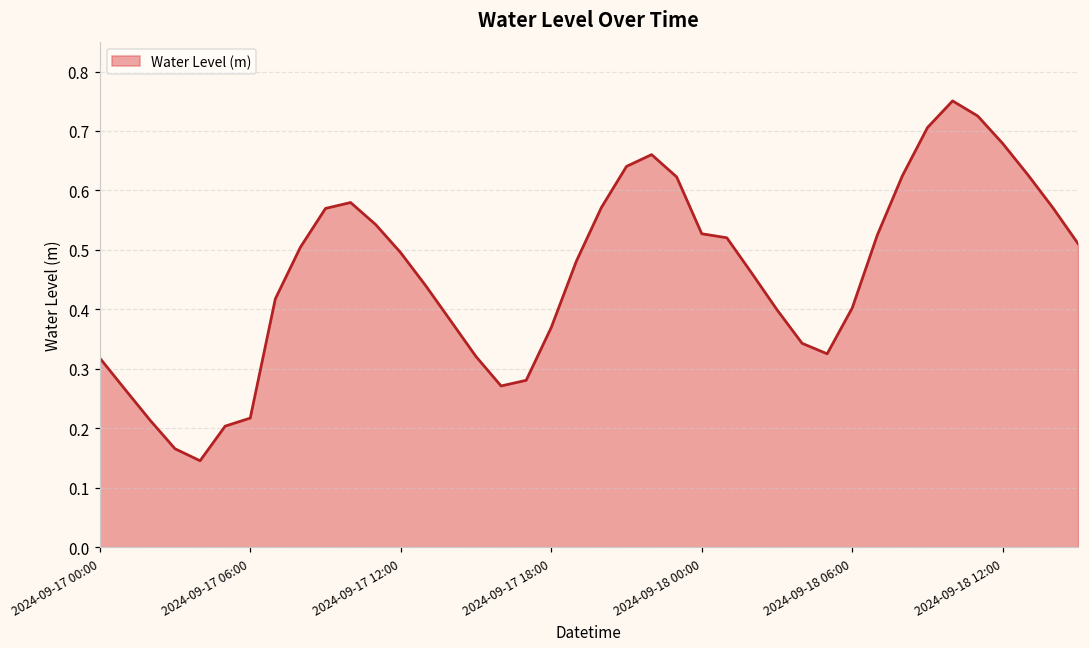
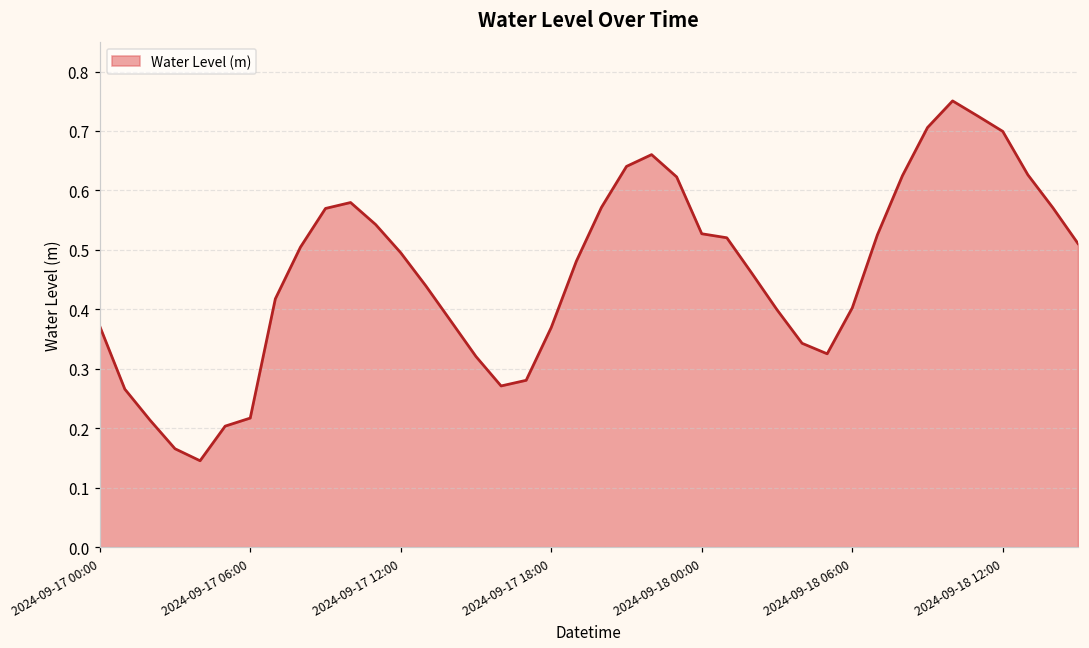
  {
-   "2024-09-17 00:00": 0.32,
+   "2024-09-17 00:00": 0.37,
    "2024-09-17 06:00": 0.22,
    "2024-09-17 12:00": 0.50,
    "2024-09-17 18:00": 0.37,
    "2024-09-18 00:00": 0.53,
    "2024-09-18 06:00": 0.40,
-   "2024-09-18 12:00": 0.68
+   "2024-09-18 12:00": 0.70
  }
